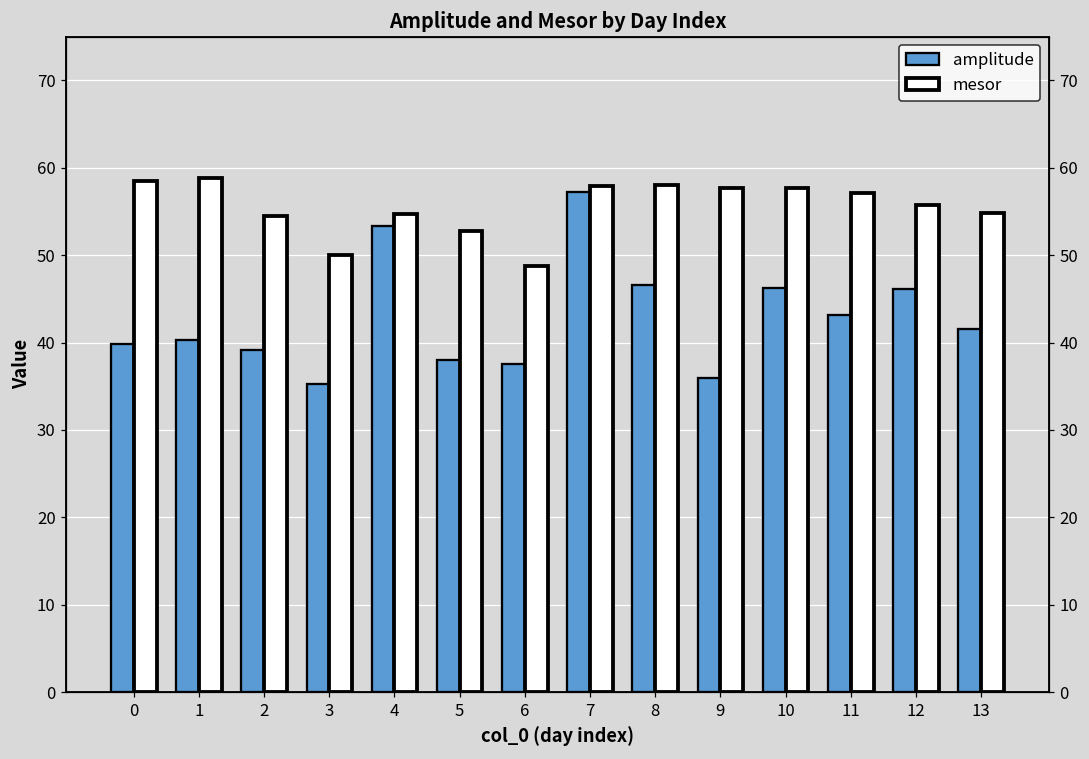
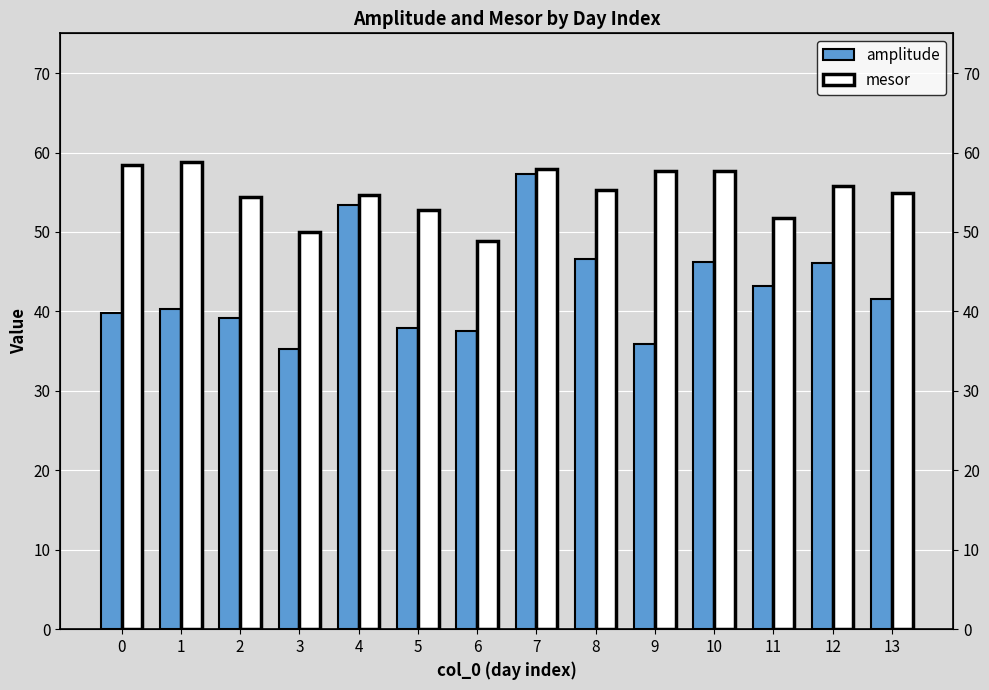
  {
    "amplitude": {
      "0": 40,
      "1": 40,
      "2": 39,
      "3": 35,
      "4": 53,
      "5": 38,
      "6": 38,
      "7": 57,
      "8": 47,
      "9": 36,
      "10": 46,
      "11": 43,
      "12": 46,
      "13": 42
    },
    "mesor": {
      "0": 58,
      "1": 59,
      "2": 54,
      "3": 50,
      "4": 55,
      "5": 53,
      "6": 49,
      "7": 58,
-     "8": 58,
+     "8": 55,
      "9": 58,
      "10": 58,
-     "11": 57,
+     "11": 52,
      "12": 56,
      "13": 55
    }
  }
